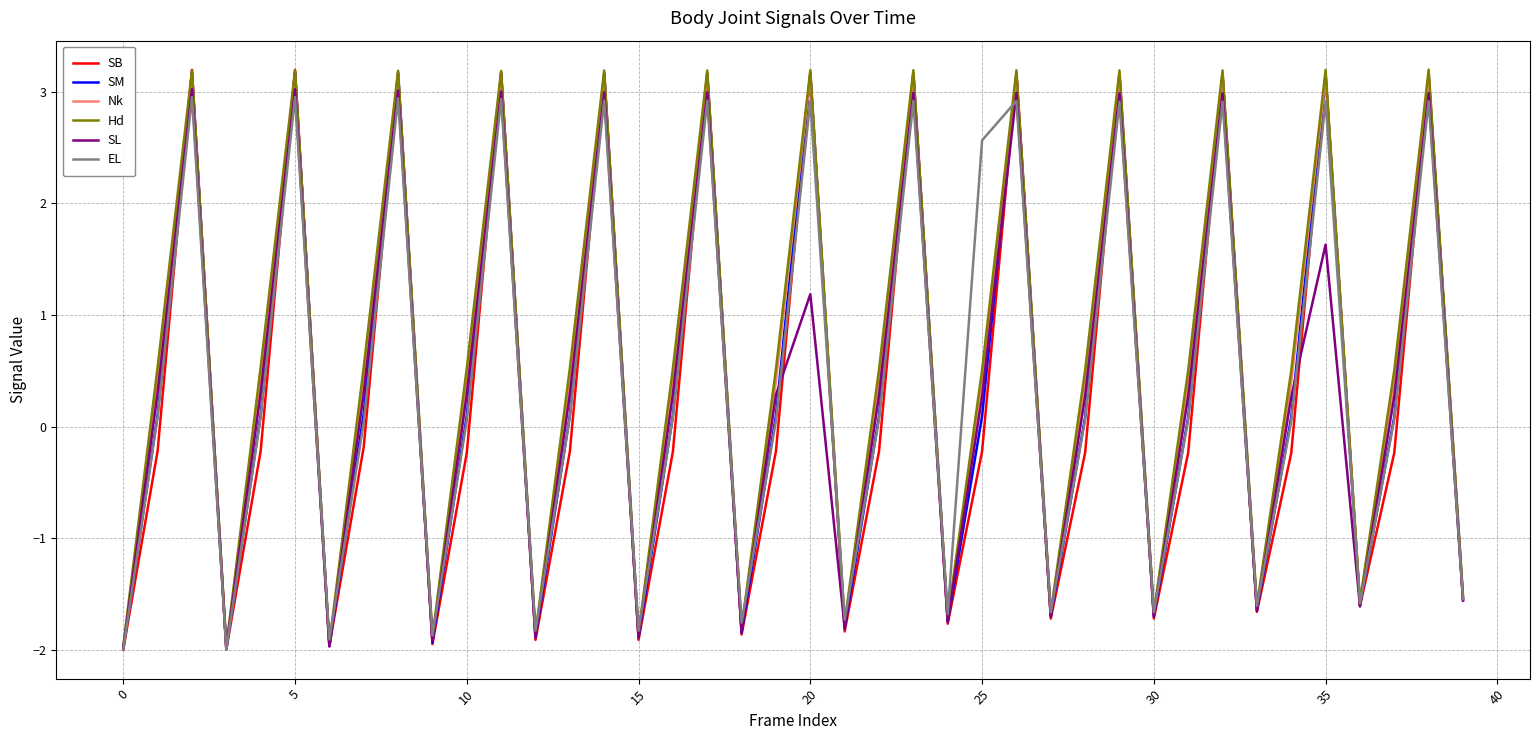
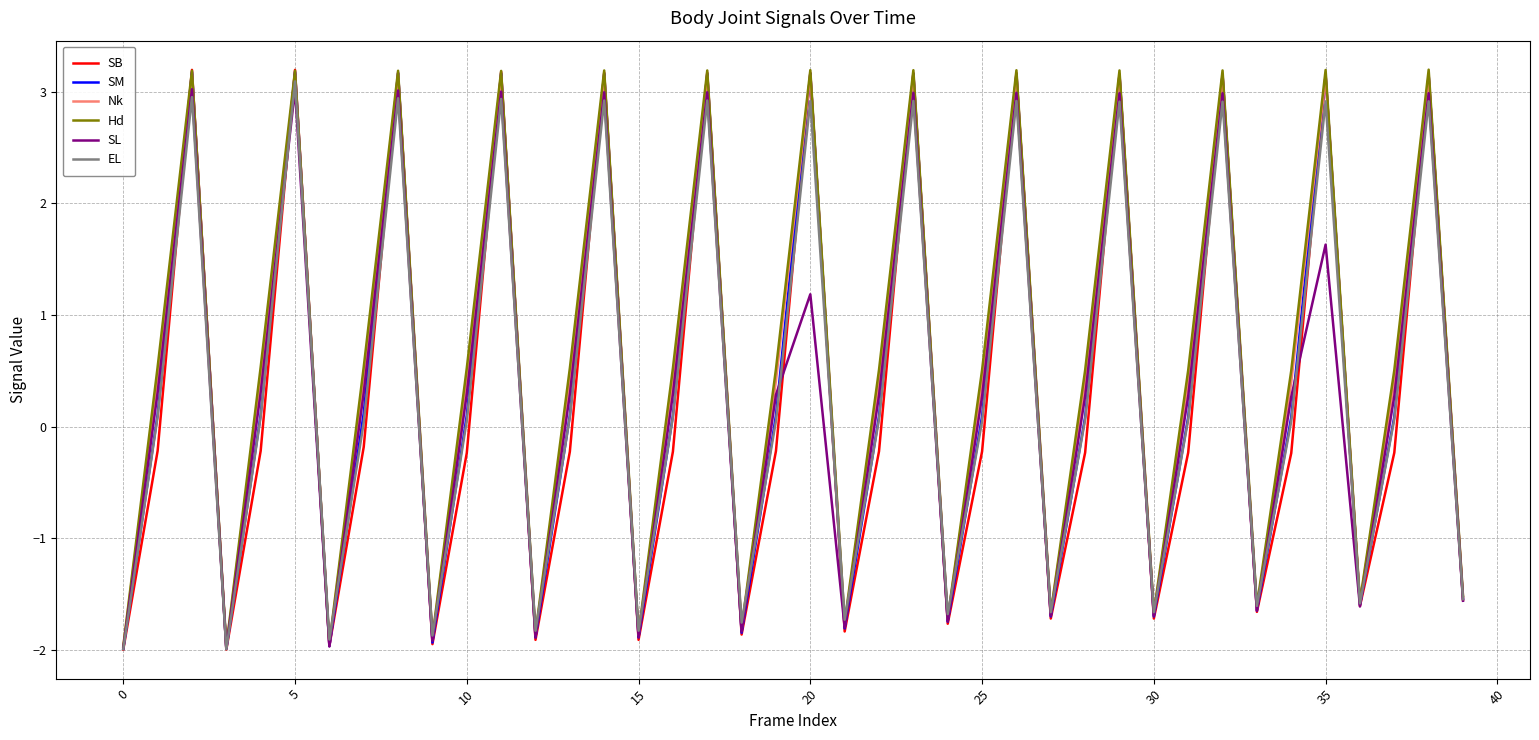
  {
    "SB": {
      "10": -0.24,
      "25": -0.22
    },
    "SM": {
      "10": 0.10,
      "25": 0.09
    },
    "Nk": {
      "5": 3.15,
      "10": 0.42,
      "25": 0.40
    },
    "Hd": {
      "10": 0.52,
      "20": 3.20,
      "25": 0.51,
      "35": 3.20
    },
    "SL": {
      "5": 3.02,
      "10": 0.29,
      "20": 1.19,
      "25": 0.27,
      "35": 1.63
    },
    "EL": {
-     "5": 2.95,
+     "5": 3.09,
      "10": 0.05,
      "20": 2.92,
-     "25": 2.57,
+     "25": 0.05,
      "35": 2.92
    }
  }
